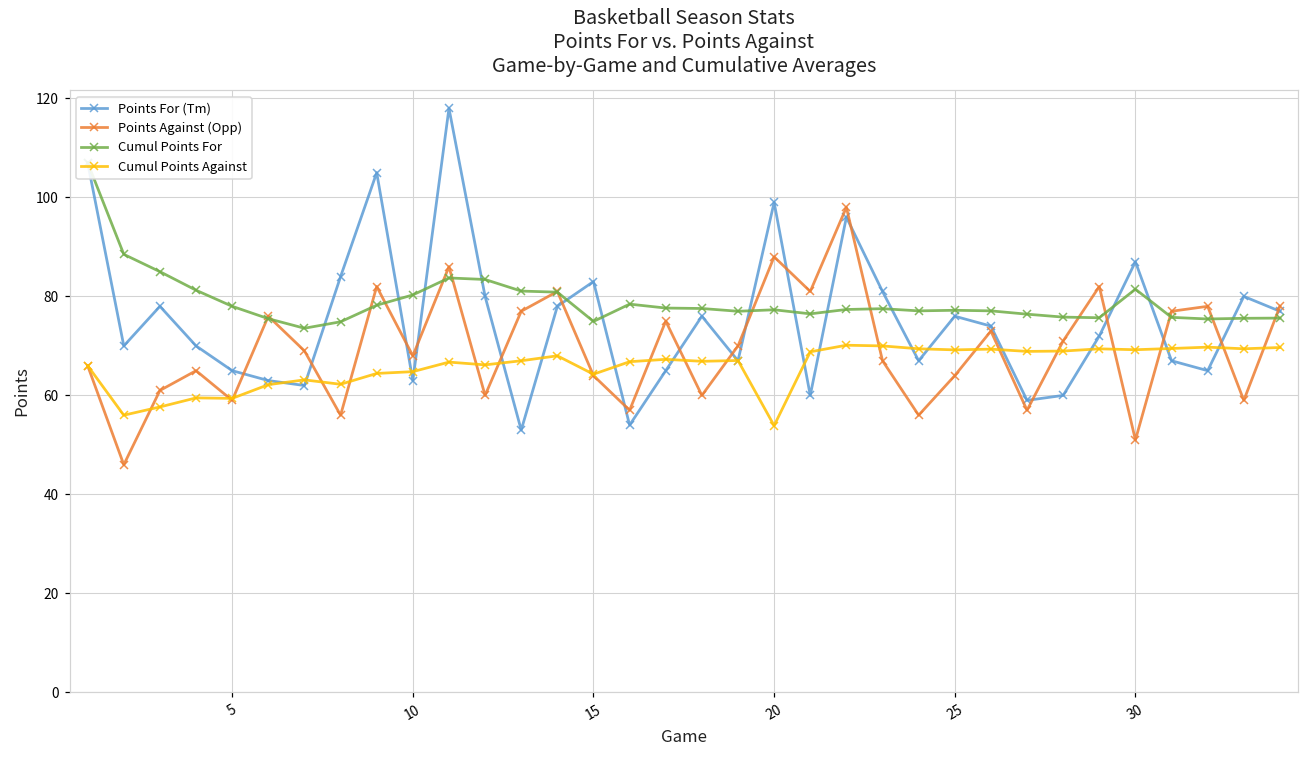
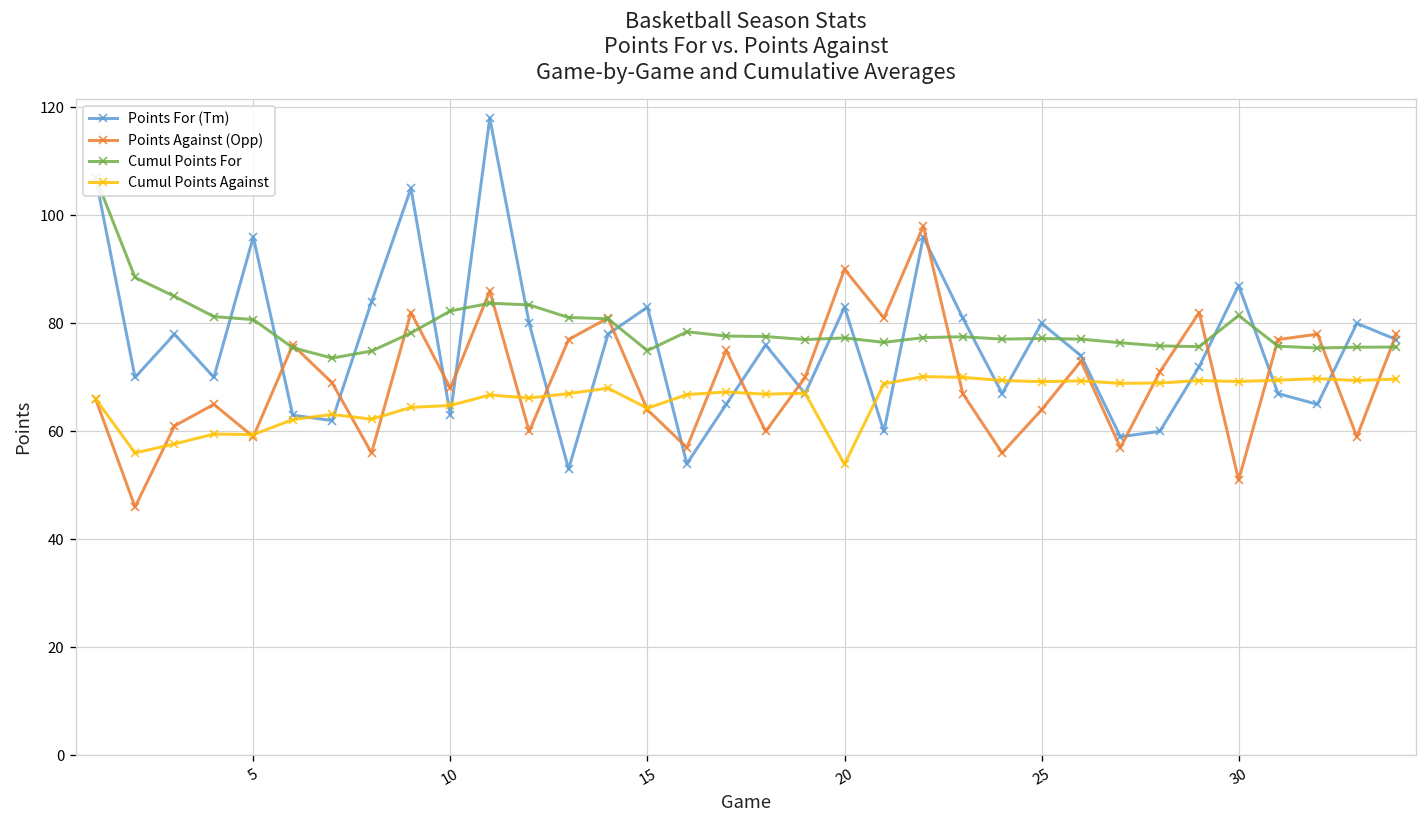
  {
    "Points For (Tm)": {
-     "5": 65,
+     "5": 96,
      "10": 63,
      "15": 83,
-     "20": 99,
-     "25": 76,
+     "20": 83,
+     "25": 80,
      "30": 87
    },
    "Points Against (Opp)": {
      "10": 68,
-     "20": 88,
+     "20": 90,
      "25": 64,
      "30": 51
    },
    "Cumul Points For": {
-     "5": 78,
-     "10": 80,
+     "5": 81,
+     "10": 82,
      "15": 75,
      "20": 77,
      "25": 77,
      "30": 81
    },
    "Cumul Points Against": {
      "10": 65,
      "20": 54,
      "25": 69,
      "30": 69
    }
  }
